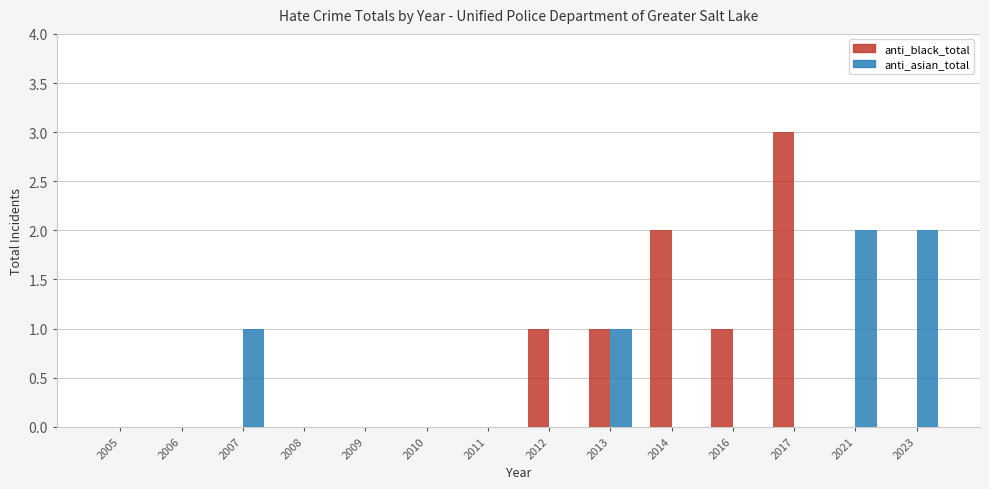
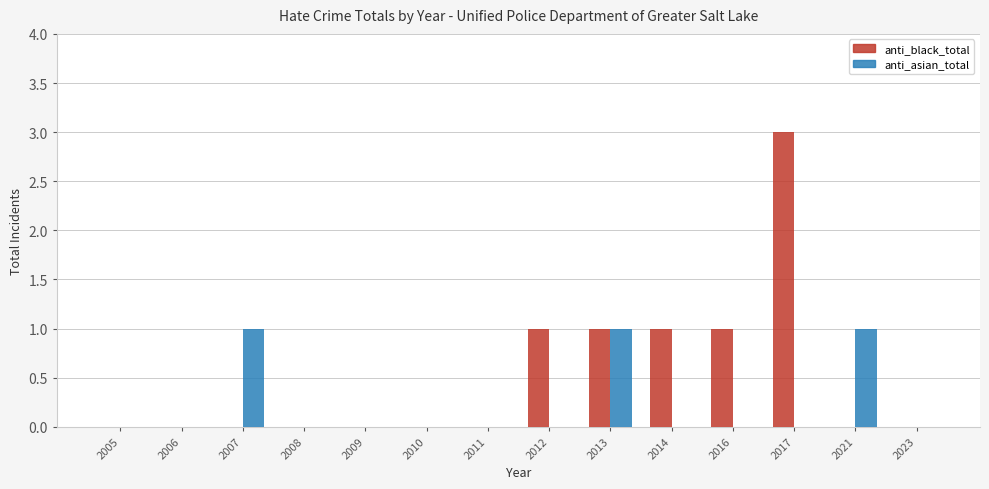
  {
    "anti_black_total": {
      "2005": 0,
      "2006": 0,
      "2007": 0,
      "2008": 0,
      "2009": 0,
      "2010": 0,
      "2011": 0,
      "2012": 1,
      "2013": 1,
-     "2014": 2,
+     "2014": 1,
      "2016": 1,
      "2017": 3,
      "2021": 0,
      "2023": 0
    },
    "anti_asian_total": {
      "2005": 0,
      "2006": 0,
      "2007": 1,
      "2008": 0,
      "2009": 0,
      "2010": 0,
      "2011": 0,
      "2012": 0,
      "2013": 1,
      "2014": 0,
      "2016": 0,
      "2017": 0,
-     "2021": 2,
-     "2023": 2
+     "2021": 1,
+     "2023": 0
    }
  }
